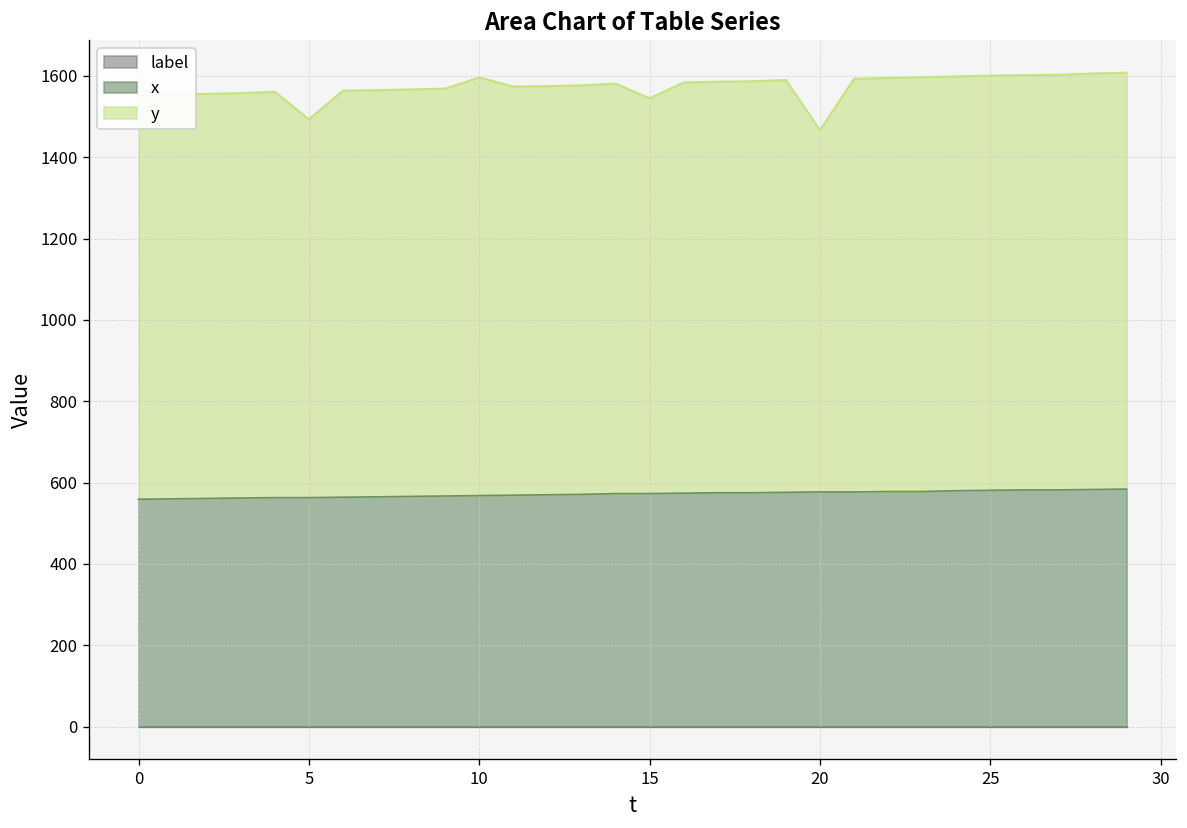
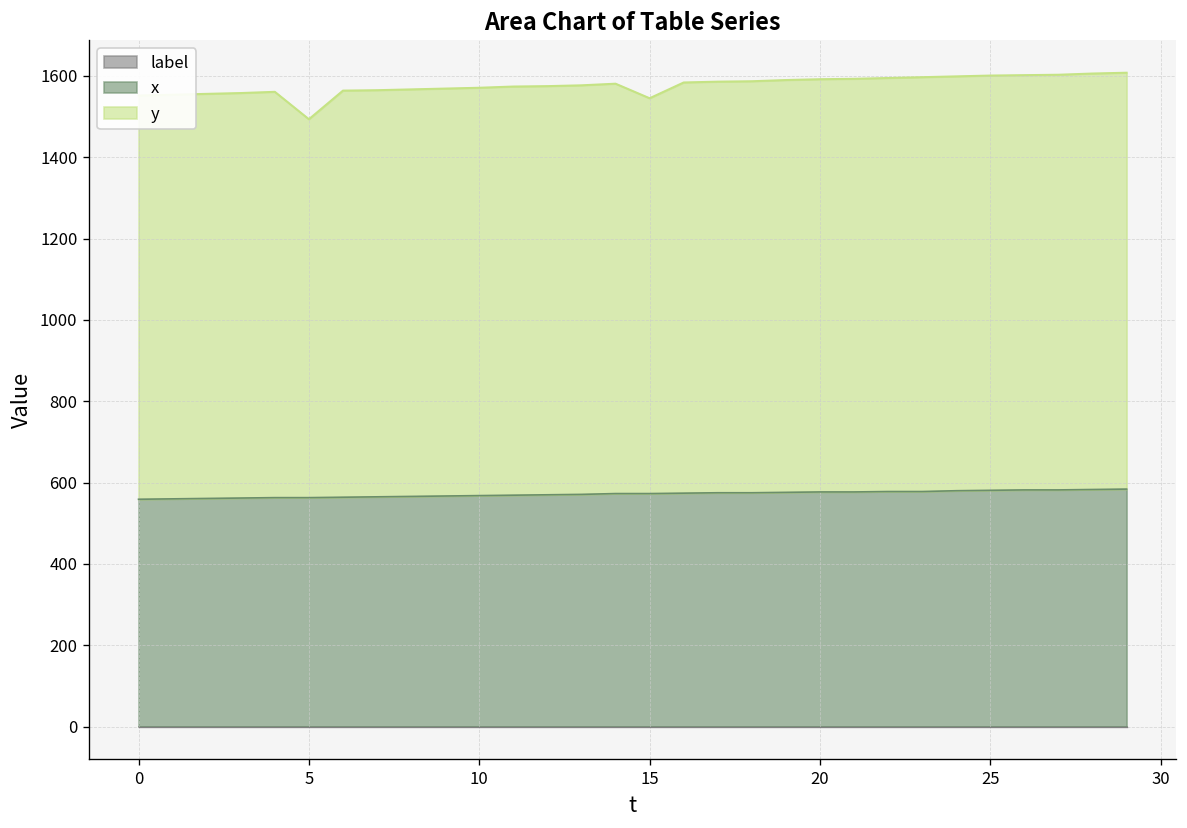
  {
    "y": {
      "5": 930,
-     "10": 1030,
+     "10": 1000,
      "15": 970,
-     "20": 890,
+     "20": 1020,
      "25": 1020
    }
  }
